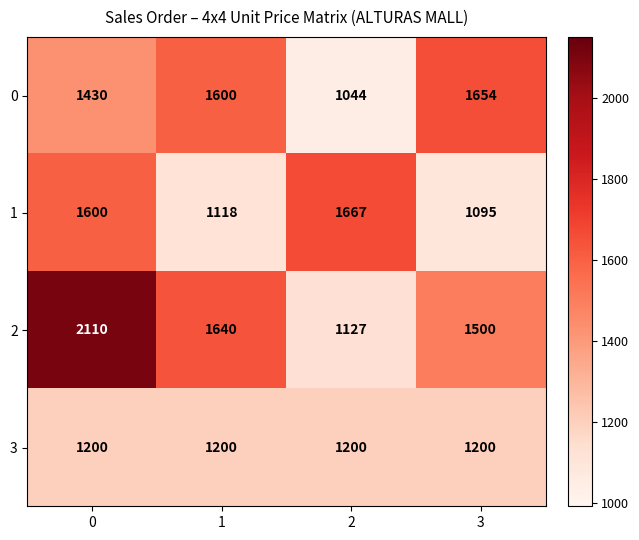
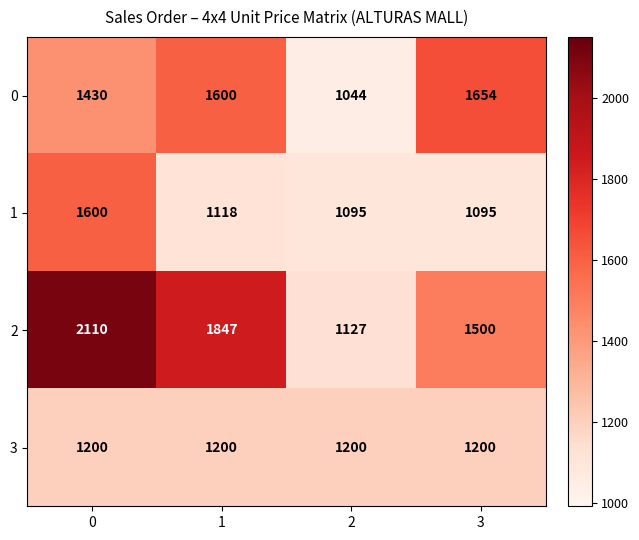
  {
    "0": {
      "0": 1430,
      "1": 1600,
      "2": 1044,
      "3": 1654
    },
    "1": {
      "0": 1600,
      "1": 1118,
-     "2": 1667,
+     "2": 1095,
      "3": 1095
    },
    "2": {
      "0": 2110,
-     "1": 1640,
+     "1": 1847,
      "2": 1127,
      "3": 1500
    },
    "3": {
      "0": 1200,
      "1": 1200,
      "2": 1200,
      "3": 1200
    }
  }
